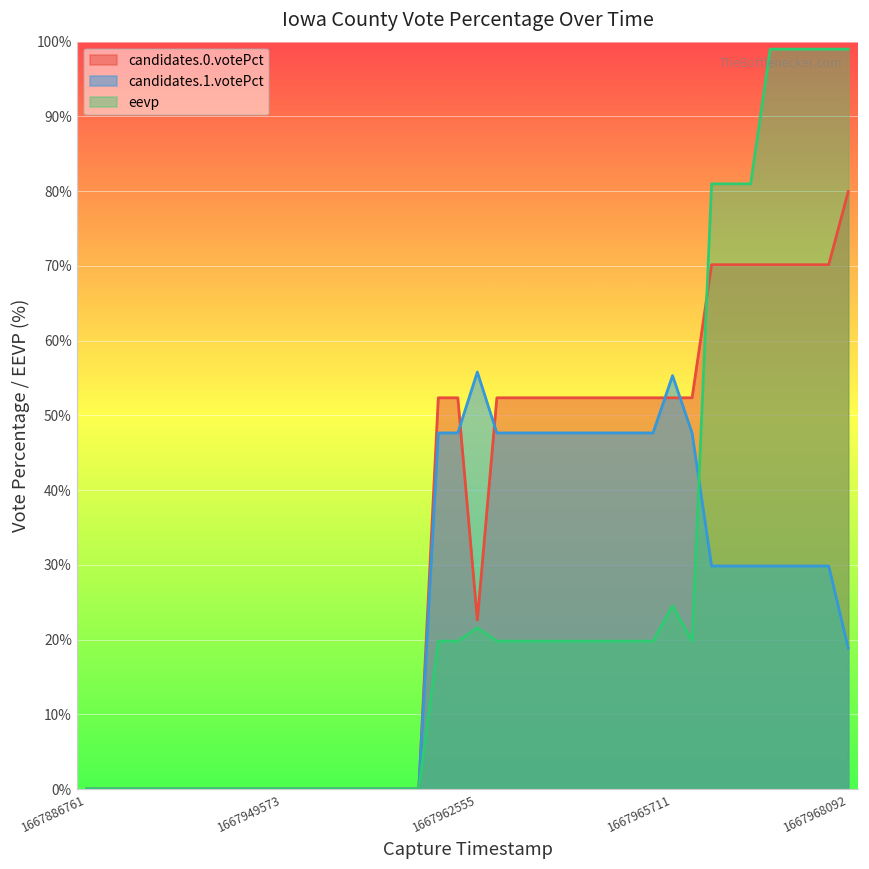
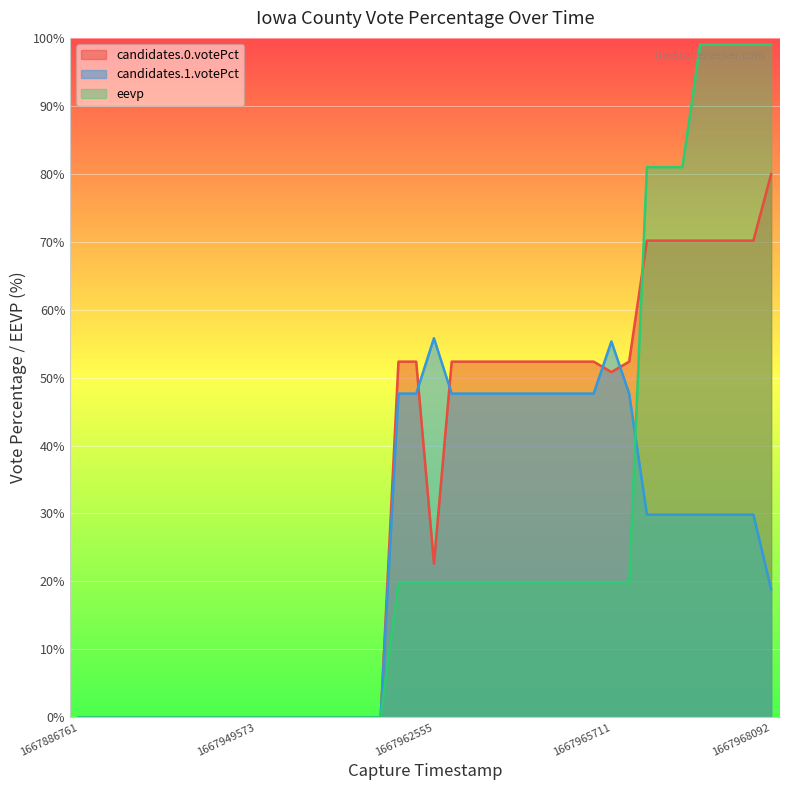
  {
    "candidates.0.votePct": {
      "1667962555": "23%",
-     "1667965711": "52%",
+     "1667965711": "51%",
      "1667968092": "80%"
    },
    "candidates.1.votePct": {
      "1667962555": "56%",
      "1667965711": "55%",
      "1667968092": "19%"
    },
    "eevp": {
-     "1667962555": "22%",
-     "1667965711": "25%",
+     "1667962555": "20%",
+     "1667965711": "20%",
      "1667968092": "99%"
    }
  }
